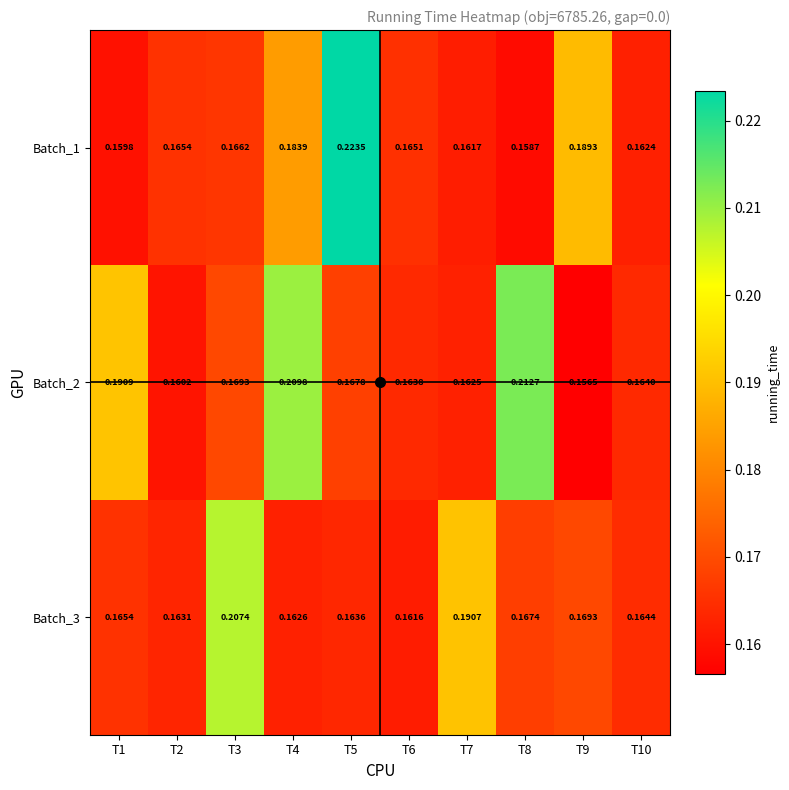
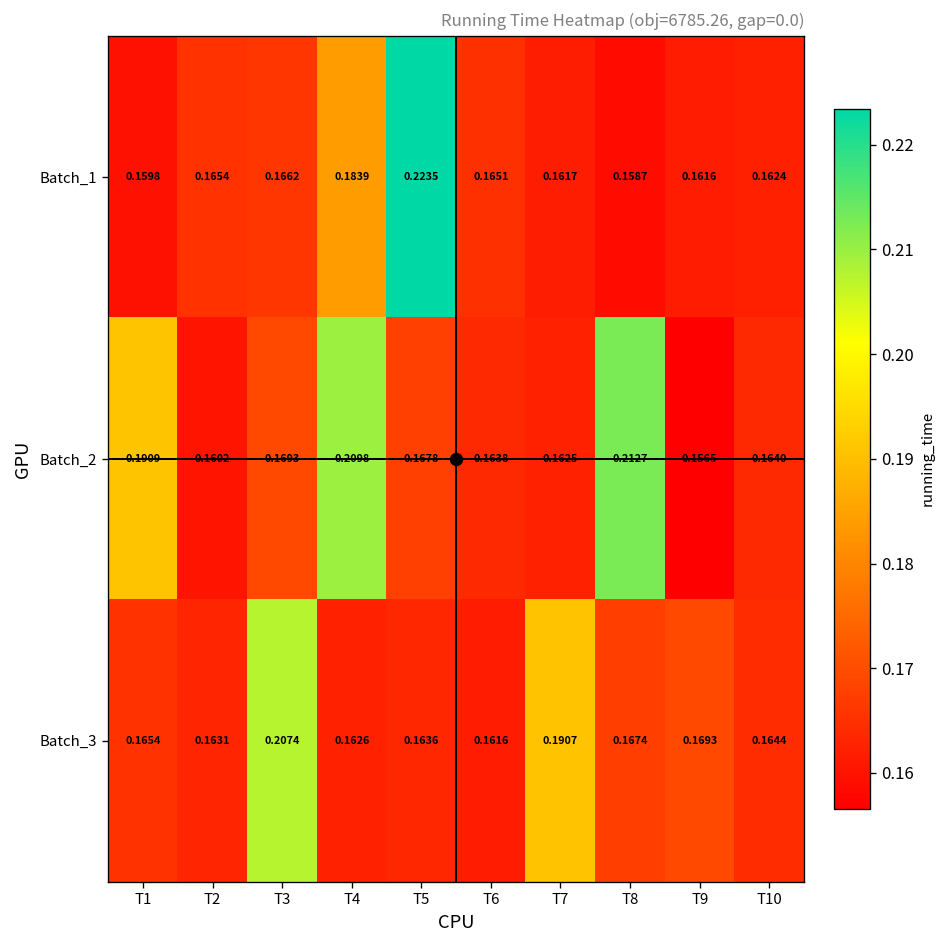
  {
    "Batch_1": {
      "T1": 0.1598,
      "T2": 0.1654,
      "T3": 0.1662,
      "T4": 0.1839,
      "T5": 0.2235,
      "T6": 0.1651,
      "T7": 0.1617,
      "T8": 0.1587,
-     "T9": 0.1893,
+     "T9": 0.1616,
      "T10": 0.1624
    },
    "Batch_2": {
      "T1": 0.1909,
      "T2": 0.1602,
      "T3": 0.1693,
      "T4": 0.2098,
      "T5": 0.1678,
      "T6": 0.1638,
      "T7": 0.1625,
      "T8": 0.2127,
      "T9": 0.1565,
      "T10": 0.1640
    },
    "Batch_3": {
      "T1": 0.1654,
      "T2": 0.1631,
      "T3": 0.2074,
      "T4": 0.1626,
      "T5": 0.1636,
      "T6": 0.1616,
      "T7": 0.1907,
      "T8": 0.1674,
      "T9": 0.1693,
      "T10": 0.1644
    }
  }
